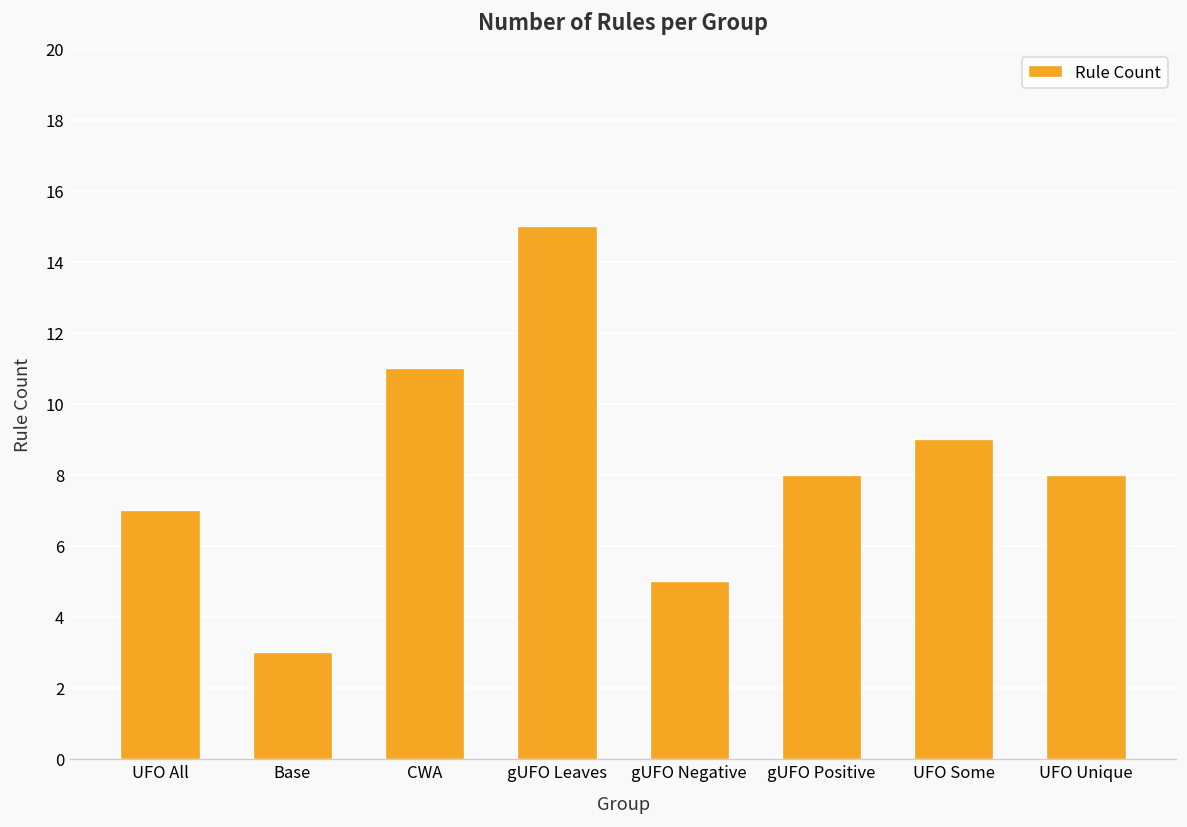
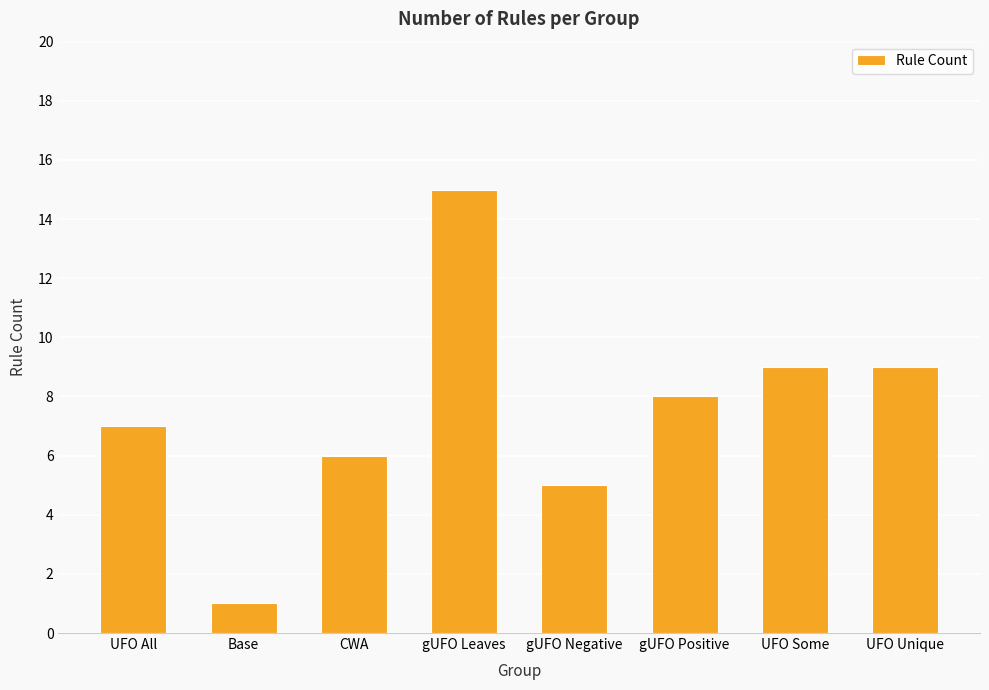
  {
    "UFO All": 7,
-   "Base": 3,
-   "CWA": 11,
+   "Base": 1,
+   "CWA": 6,
    "gUFO Leaves": 15,
    "gUFO Negative": 5,
    "gUFO Positive": 8,
    "UFO Some": 9,
-   "UFO Unique": 8
+   "UFO Unique": 9
  }
